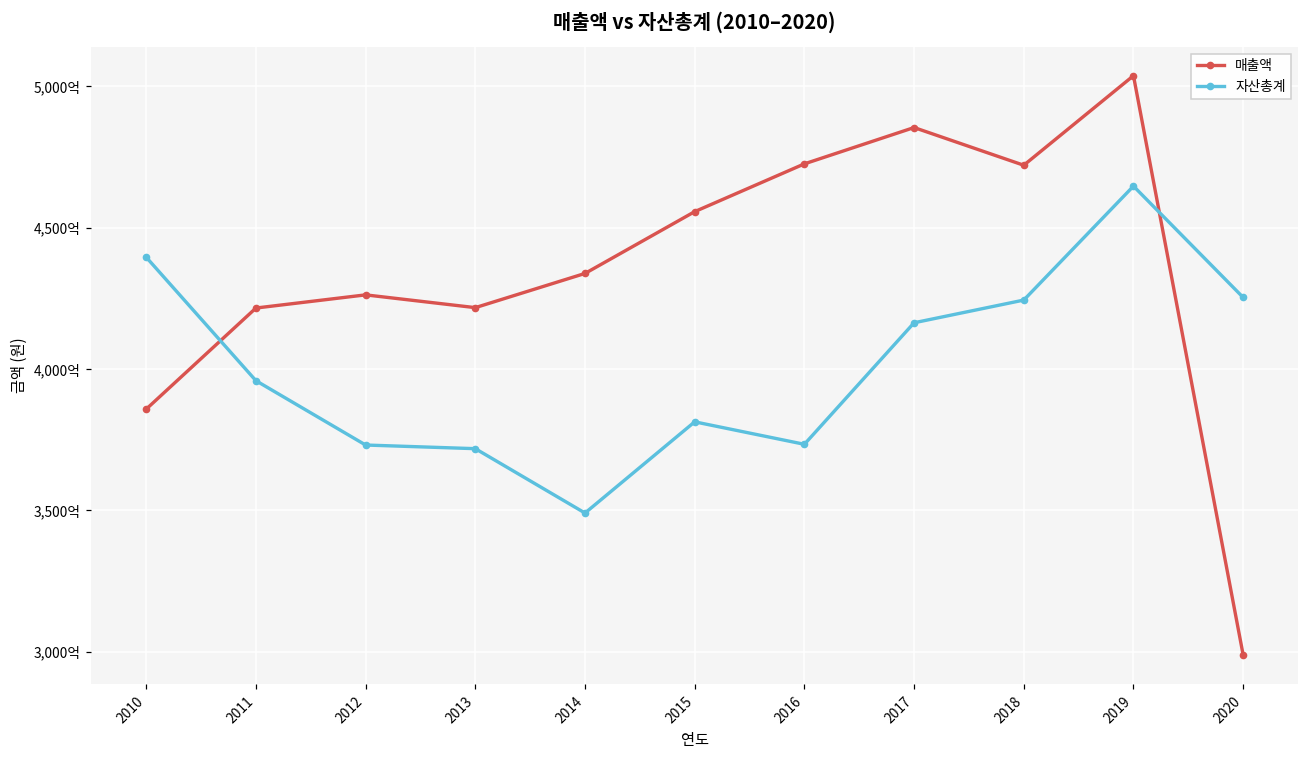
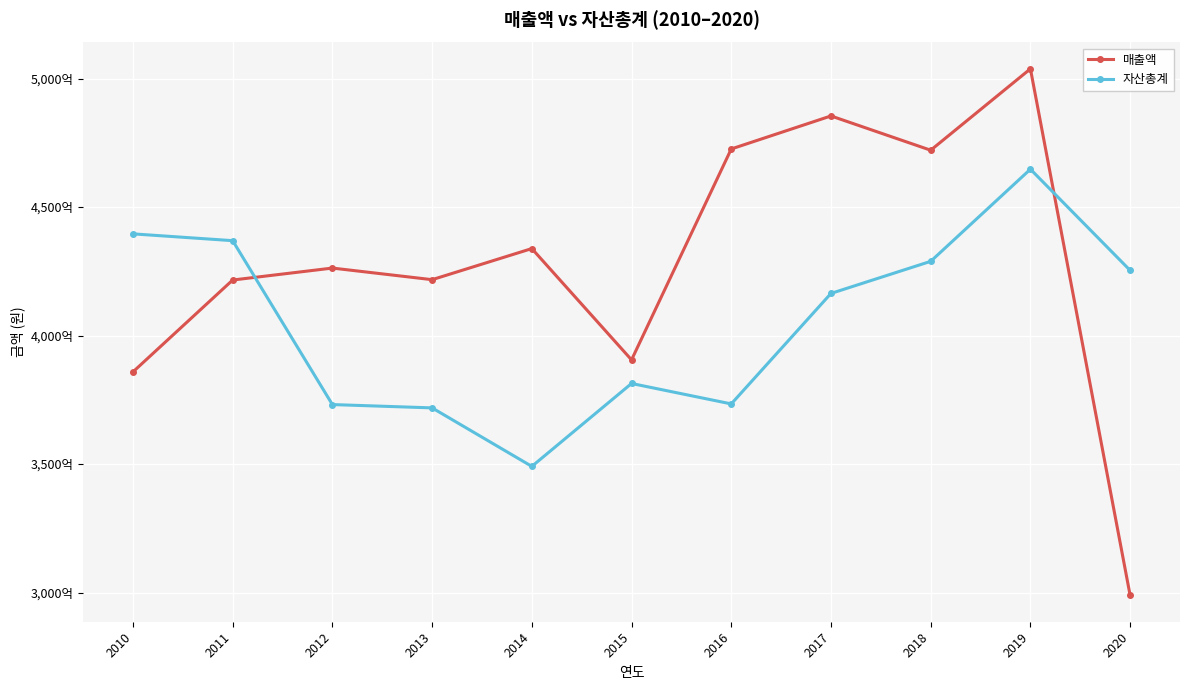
  {
    "매출액": {
      "2010": "3,860억",
      "2011": "4,220억",
      "2012": "4,260억",
      "2013": "4,220억",
      "2014": "4,340억",
-     "2015": "4,560억",
+     "2015": "3,910억",
      "2016": "4,730억",
      "2017": "4,850억",
      "2018": "4,720억",
      "2019": "5,040억",
      "2020": "2,990억"
    },
    "자산총계": {
      "2010": "4,400억",
-     "2011": "3,960억",
+     "2011": "4,370억",
      "2012": "3,730억",
      "2013": "3,720억",
      "2014": "3,490억",
      "2015": "3,810억",
      "2016": "3,730억",
      "2017": "4,160억",
-     "2018": "4,240억",
+     "2018": "4,290억",
      "2019": "4,650억",
      "2020": "4,250억"
    }
  }
